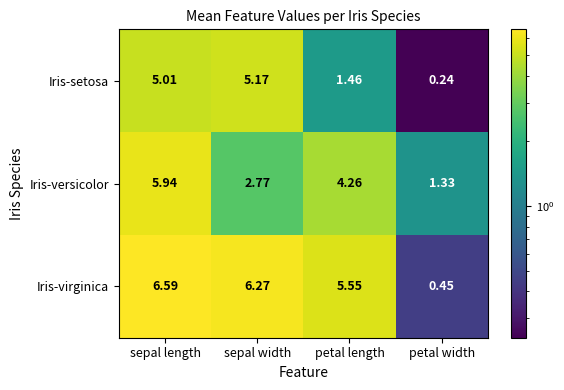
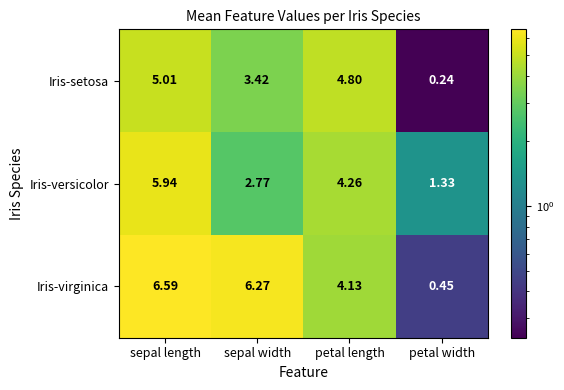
  {
    "Iris-setosa": {
      "sepal length": 5.01,
-     "sepal width": 5.17,
-     "petal length": 1.46,
+     "sepal width": 3.42,
+     "petal length": 4.80,
      "petal width": 0.24
    },
    "Iris-versicolor": {
      "sepal length": 5.94,
      "sepal width": 2.77,
      "petal length": 4.26,
      "petal width": 1.33
    },
    "Iris-virginica": {
      "sepal length": 6.59,
      "sepal width": 6.27,
-     "petal length": 5.55,
+     "petal length": 4.13,
      "petal width": 0.45
    }
  }
